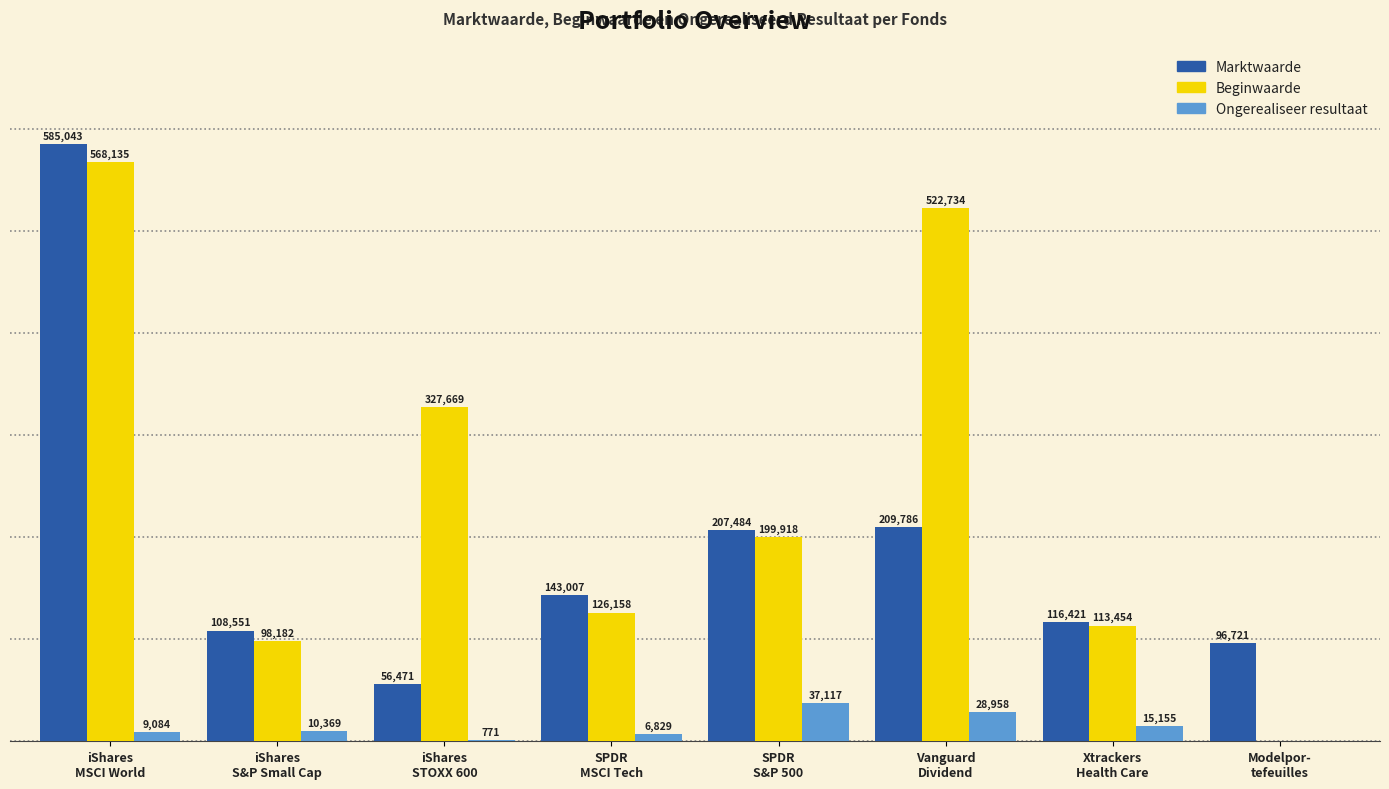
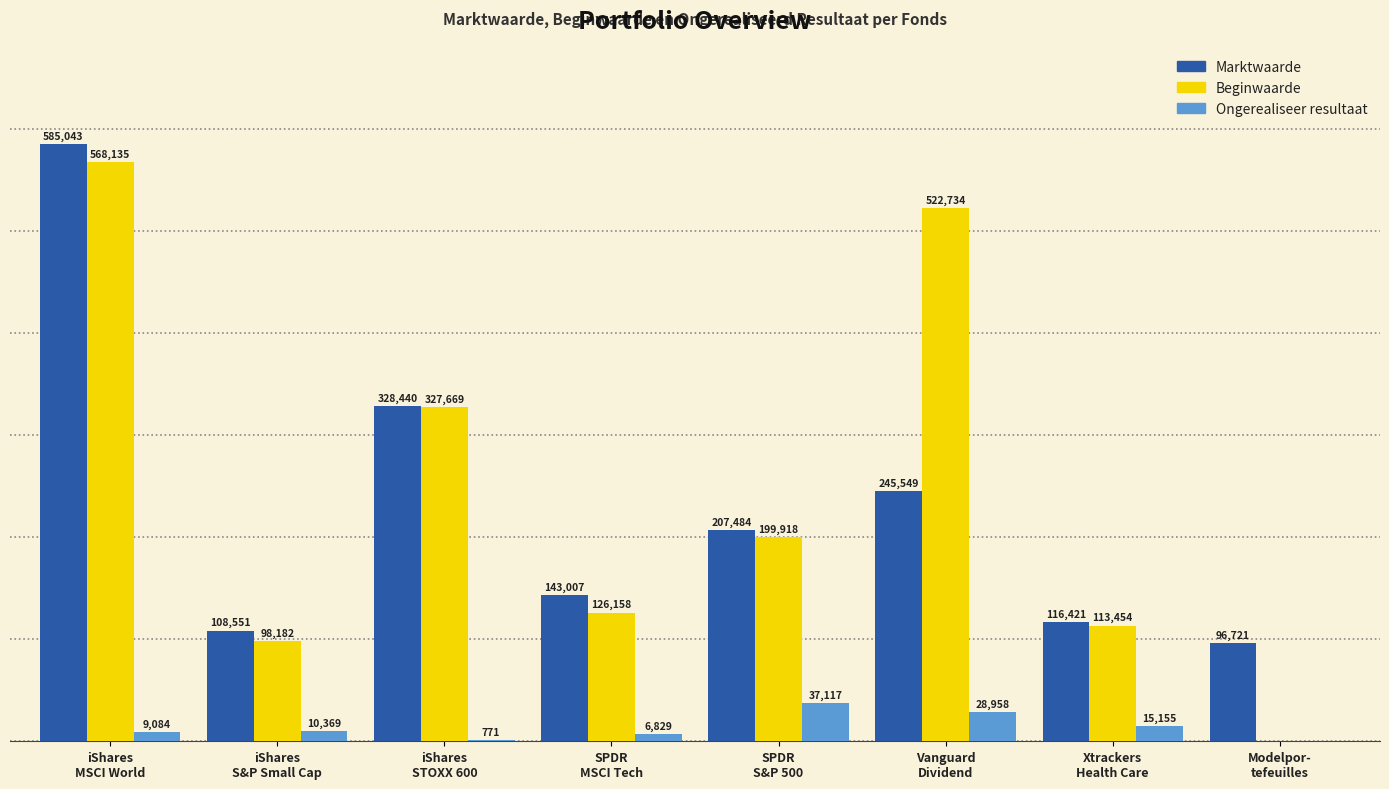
  {
    "Marktwaarde": {
      "iShares MSCI World": "585,043",
      "iShares S&P Small Cap": "108,551",
-     "iShares STOXX 600": "56,471",
+     "iShares STOXX 600": "328,440",
      "SPDR MSCI Tech": "143,007",
      "SPDR S&P 500": "207,484",
-     "Vanguard Dividend": "209,786",
+     "Vanguard Dividend": "245,549",
      "Xtrackers Health Care": "116,421",
      "Modelpor- tefeuilles": "96,721"
    },
    "Beginwaarde": {
      "iShares MSCI World": "568,135",
      "iShares S&P Small Cap": "98,182",
      "iShares STOXX 600": "327,669",
      "SPDR MSCI Tech": "126,158",
      "SPDR S&P 500": "199,918",
      "Vanguard Dividend": "522,734",
      "Xtrackers Health Care": "113,454"
    },
    "Ongerealiseer resultaat": {
      "iShares MSCI World": "9,084",
      "iShares S&P Small Cap": "10,369",
      "iShares STOXX 600": "771",
      "SPDR MSCI Tech": "6,829",
      "SPDR S&P 500": "37,117",
      "Vanguard Dividend": "28,958",
      "Xtrackers Health Care": "15,155"
    }
  }
